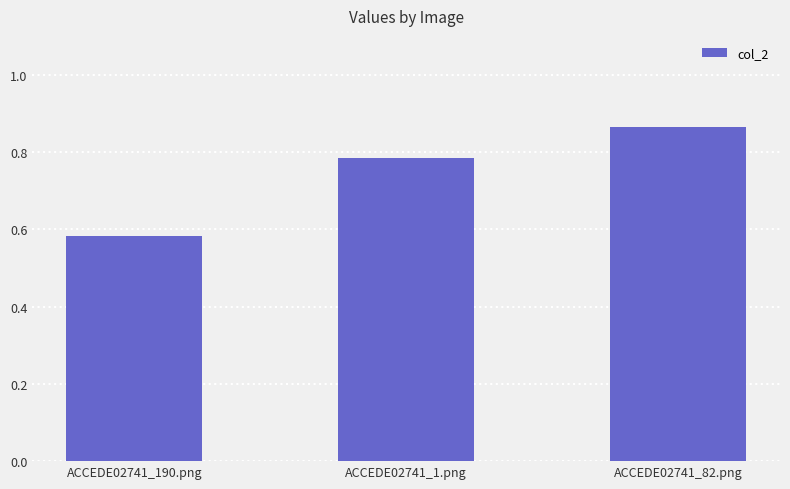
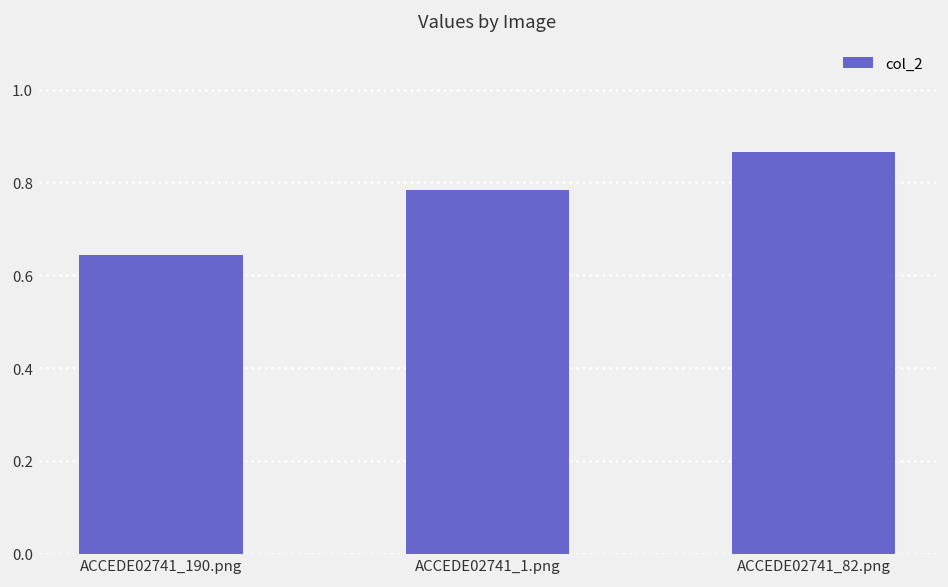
  {
-   "ACCEDE02741_190.png": 0.58,
+   "ACCEDE02741_190.png": 0.64,
    "ACCEDE02741_1.png": 0.78,
    "ACCEDE02741_82.png": 0.86
  }
